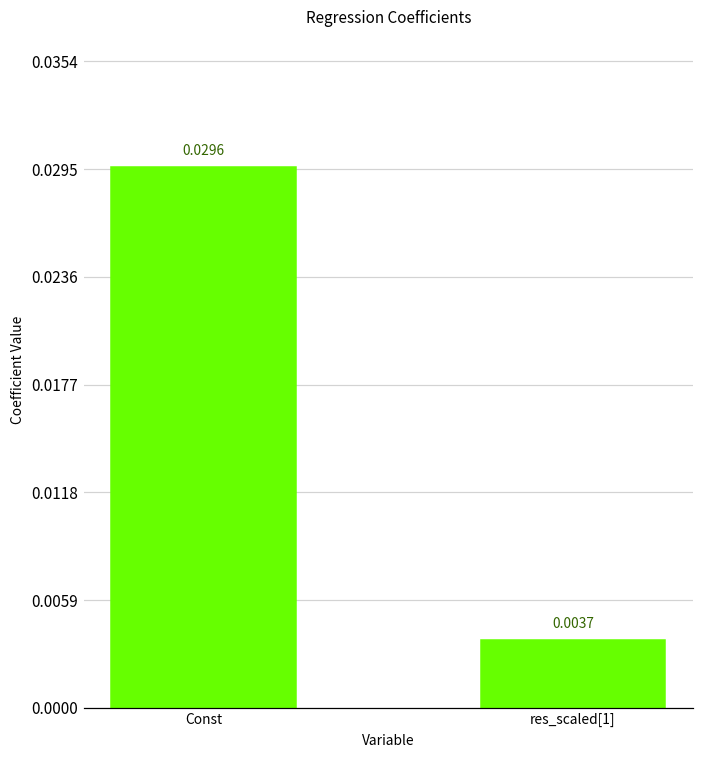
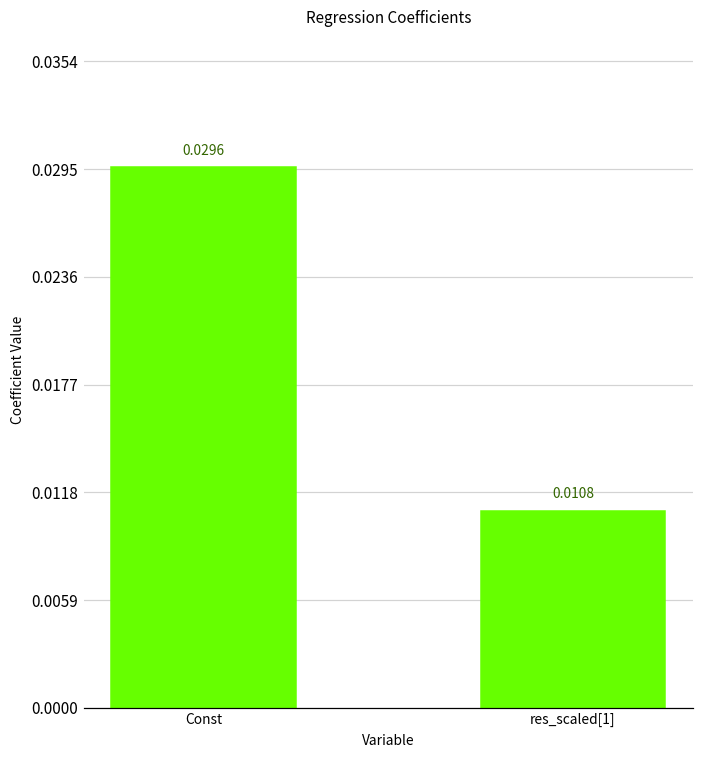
  {
    "Const": 0.0296,
-   "res_scaled[1]": 0.0037
+   "res_scaled[1]": 0.0108
  }
